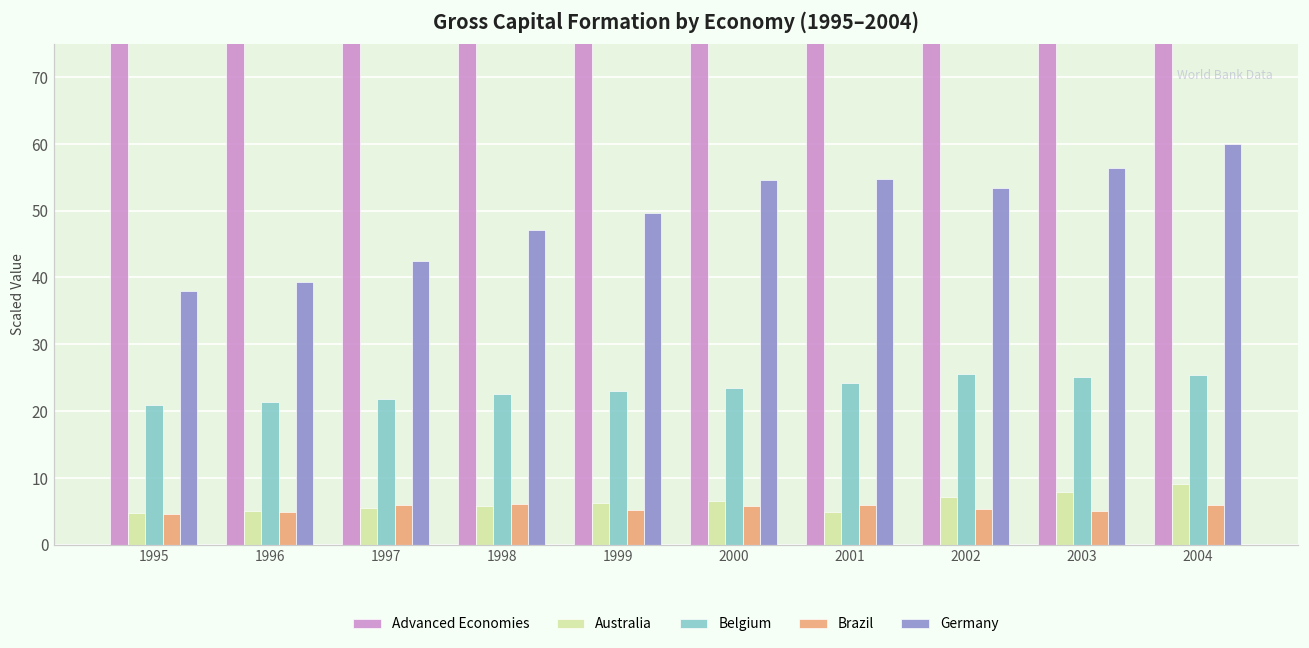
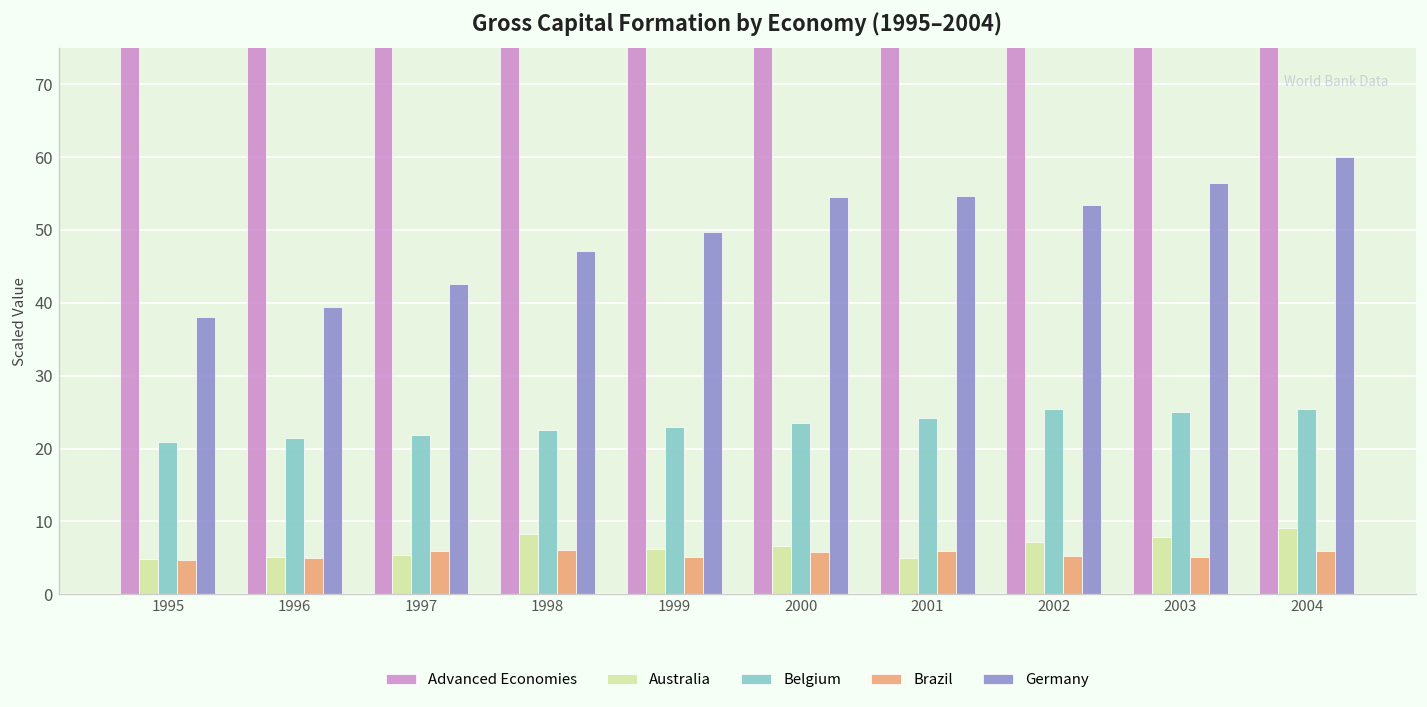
  {
    "Australia": {
      "1995": 5,
      "1996": 5,
      "1997": 5,
-     "1998": 6,
+     "1998": 8,
      "1999": 6,
      "2000": 7,
      "2001": 5,
      "2002": 7,
      "2003": 8,
      "2004": 9
    },
    "Belgium": {
      "1995": 21,
      "1996": 21,
      "1997": 22,
      "1998": 23,
      "1999": 23,
      "2000": 23,
      "2001": 24,
      "2002": 25,
      "2003": 25,
      "2004": 25
    },
    "Brazil": {
      "1995": 5,
      "1996": 5,
      "1997": 6,
      "1998": 6,
      "1999": 5,
      "2000": 6,
      "2001": 6,
      "2002": 5,
      "2003": 5,
      "2004": 6
    },
    "Germany": {
      "1995": 38,
      "1996": 39,
      "1997": 43,
      "1998": 47,
      "1999": 50,
      "2000": 55,
      "2001": 55,
      "2002": 53,
      "2003": 56,
      "2004": 60
    }
  }
